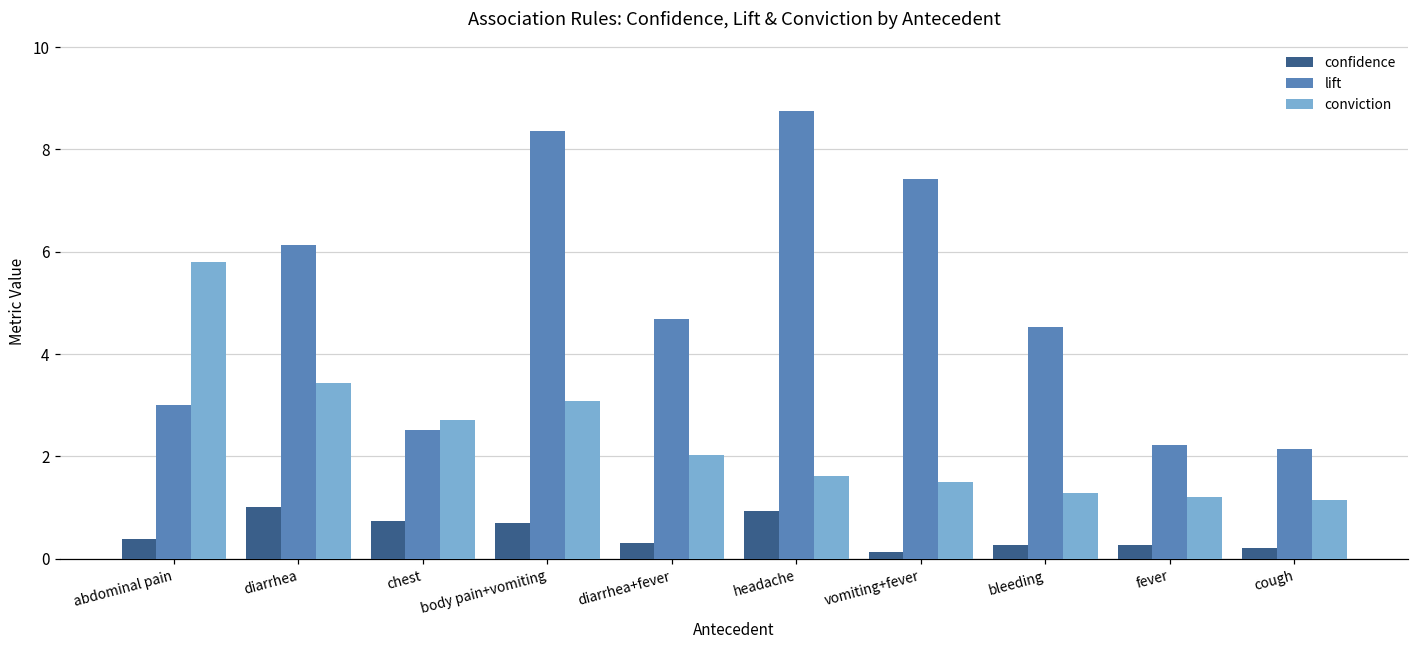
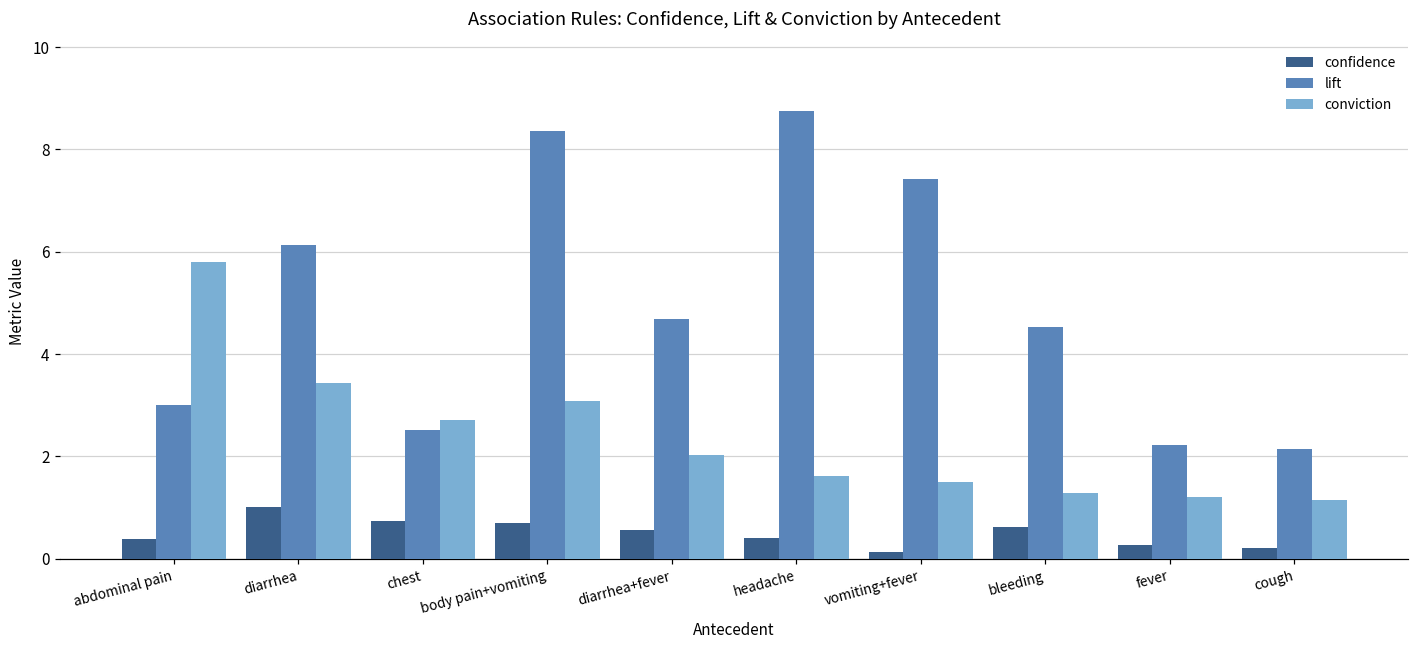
  {
    "confidence": {
      "abdominal pain": 0.4,
      "diarrhea": 1.0,
      "chest": 0.7,
      "body pain+vomiting": 0.7,
-     "diarrhea+fever": 0.3,
-     "headache": 0.9,
+     "diarrhea+fever": 0.6,
+     "headache": 0.4,
      "vomiting+fever": 0.1,
-     "bleeding": 0.3,
+     "bleeding": 0.6,
      "fever": 0.3,
      "cough": 0.2
    }
  }
